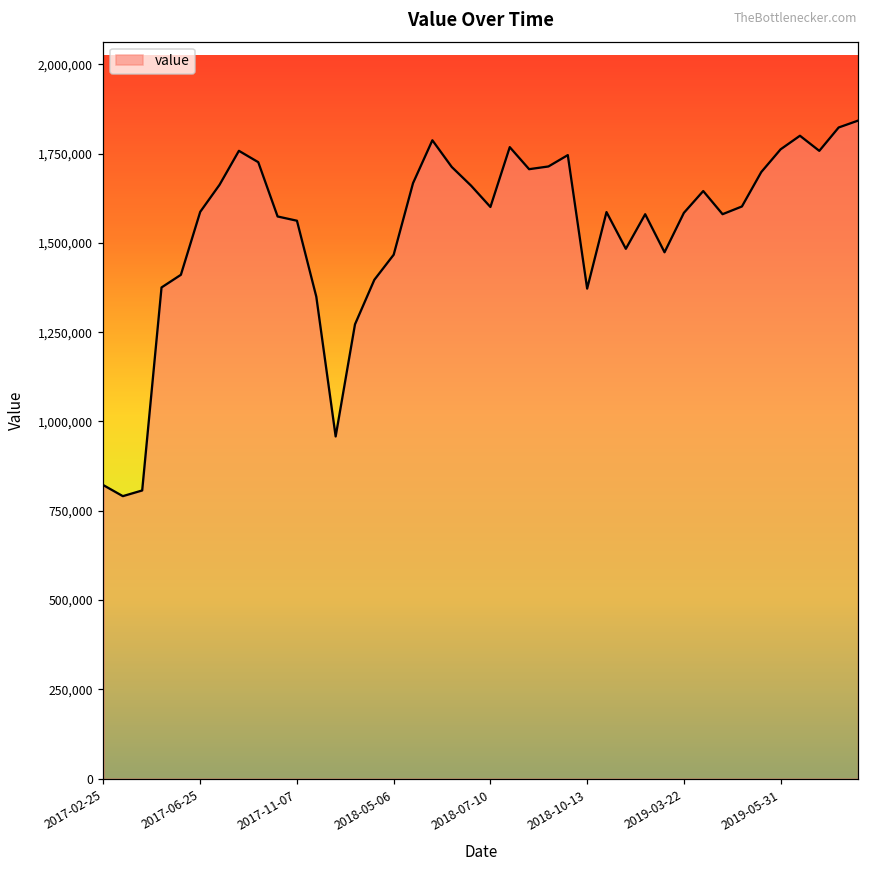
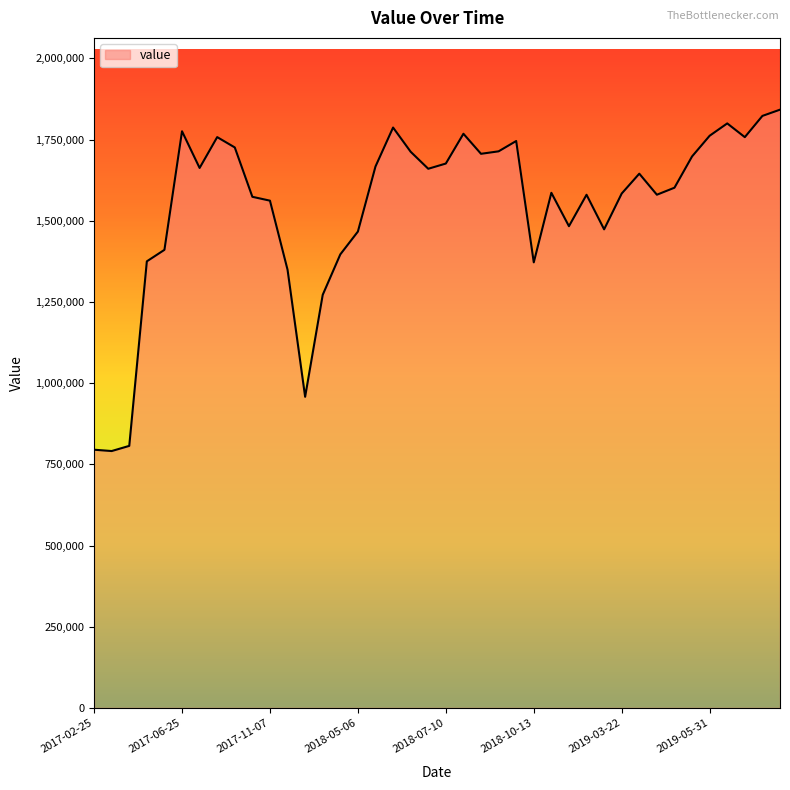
  {
-   "2017-02-25": "820,000",
-   "2017-06-25": "1,590,000",
+   "2017-02-25": "790,000",
+   "2017-06-25": "1,780,000",
    "2017-11-07": "1,560,000",
    "2018-05-06": "1,470,000",
-   "2018-07-10": "1,600,000",
+   "2018-07-10": "1,680,000",
    "2018-10-13": "1,370,000",
    "2019-03-22": "1,580,000",
    "2019-05-31": "1,760,000"
  }
